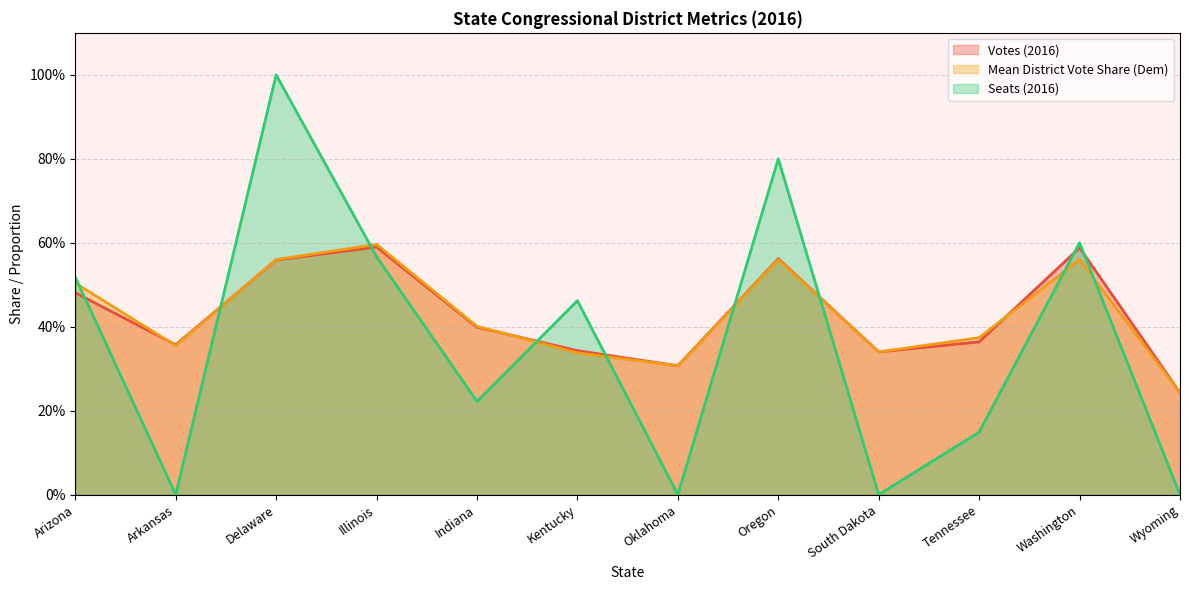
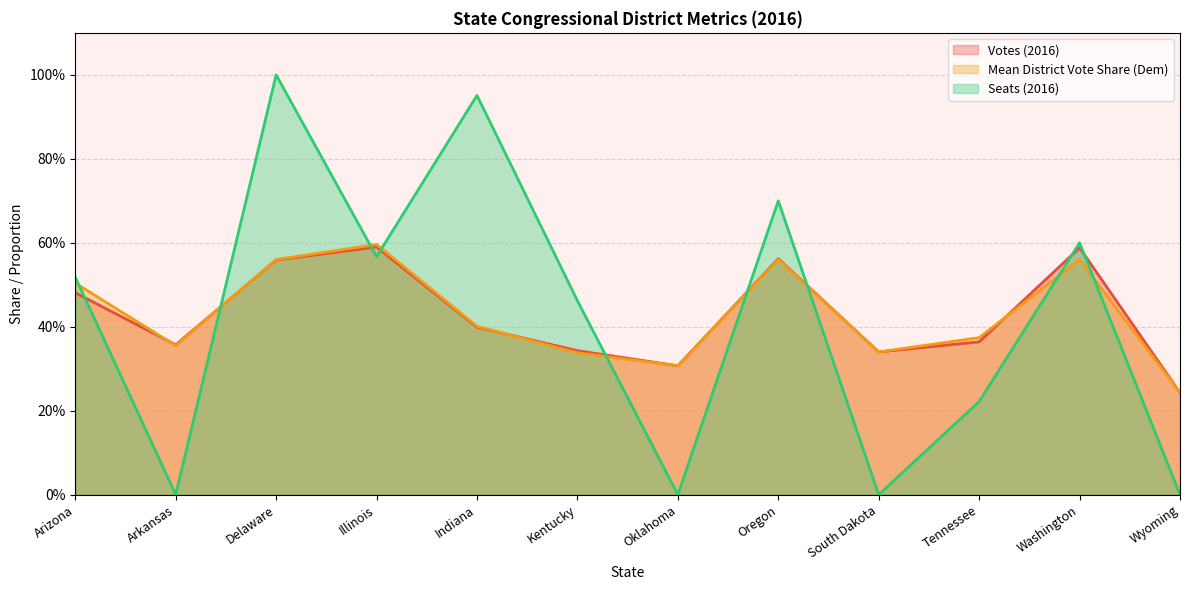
  {
    "Seats (2016)": {
      "Arizona": "52%",
      "Arkansas": "0%",
      "Delaware": "100%",
      "Illinois": "57%",
-     "Indiana": "22%",
+     "Indiana": "95%",
      "Kentucky": "46%",
      "Oklahoma": "0%",
-     "Oregon": "80%",
+     "Oregon": "70%",
      "South Dakota": "0%",
-     "Tennessee": "15%",
+     "Tennessee": "22%",
      "Washington": "60%",
      "Wyoming": "0%"
    }
  }
